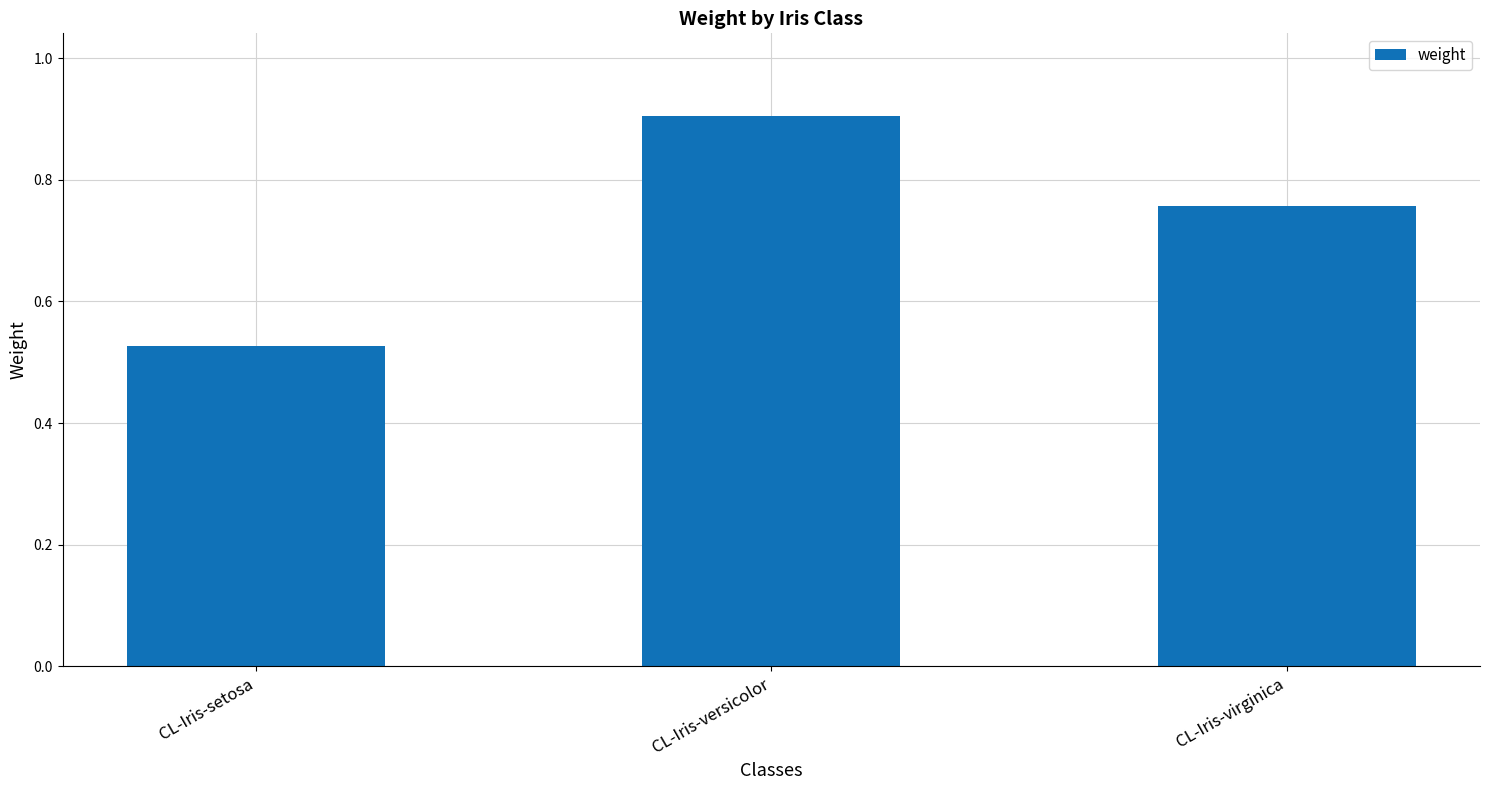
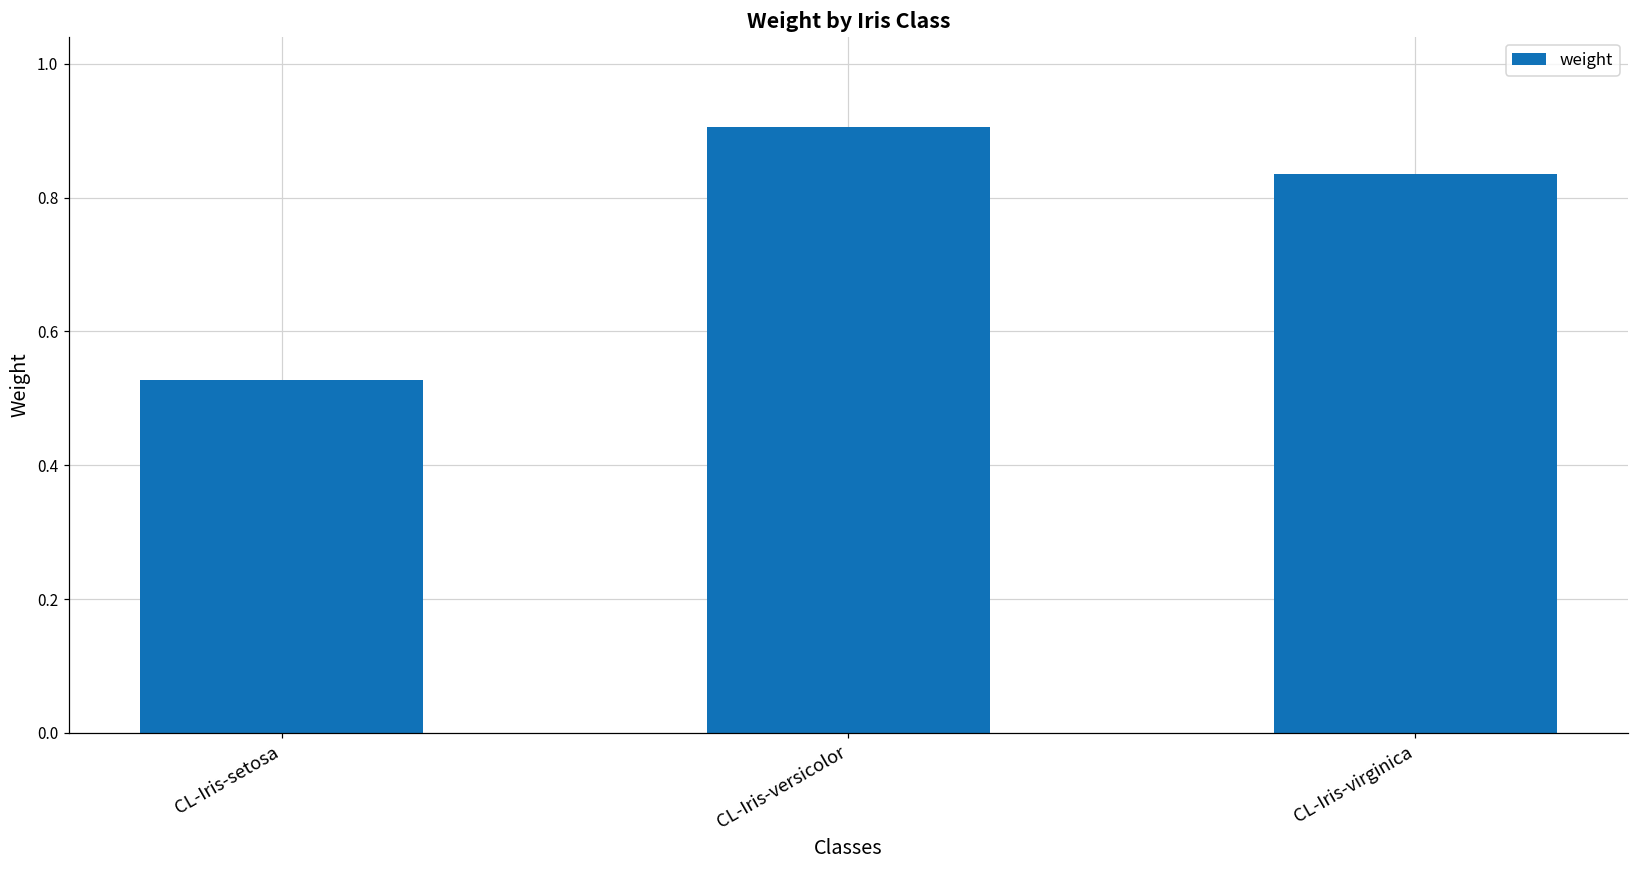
  {
    "CL-Iris-setosa": 0.53,
    "CL-Iris-versicolor": 0.90,
-   "CL-Iris-virginica": 0.76
+   "CL-Iris-virginica": 0.83
  }
